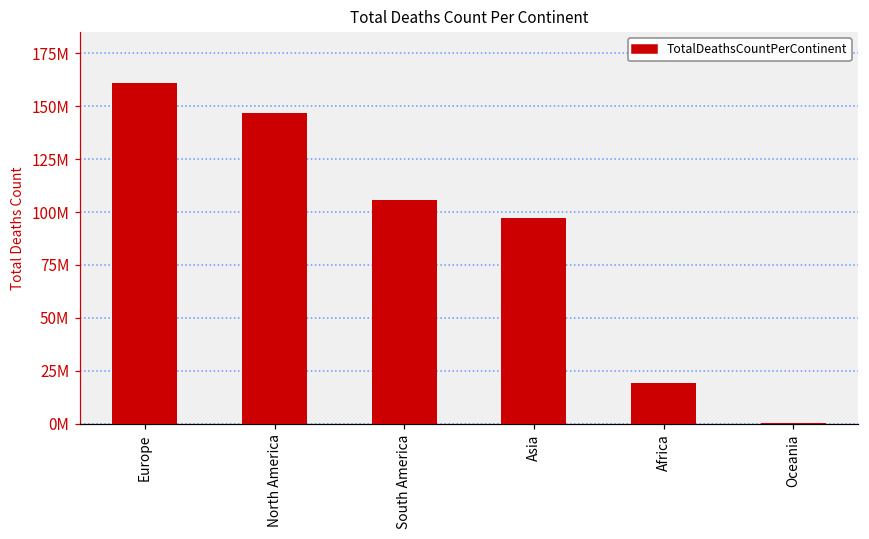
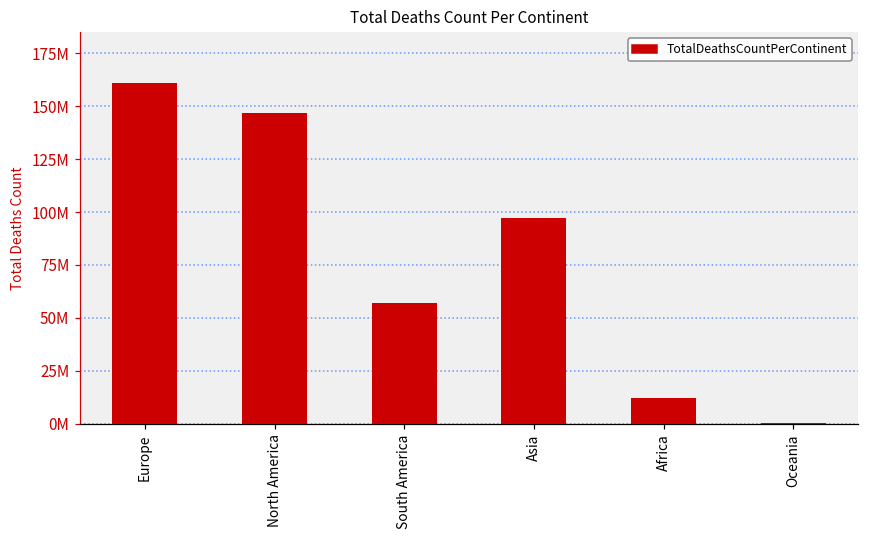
  {
    "Europe": 161000000,
    "North America": 147000000,
-   "South America": 106000000,
+   "South America": 57000000,
    "Asia": 97000000,
-   "Africa": 19000000
+   "Africa": 12000000
  }
